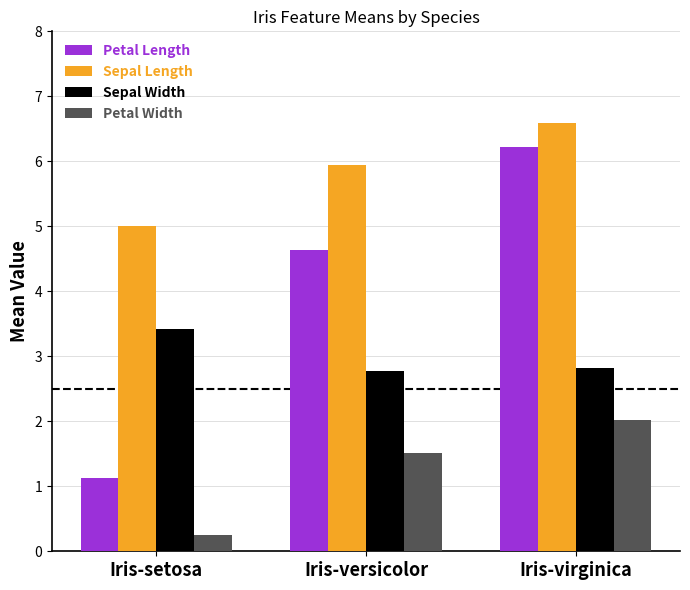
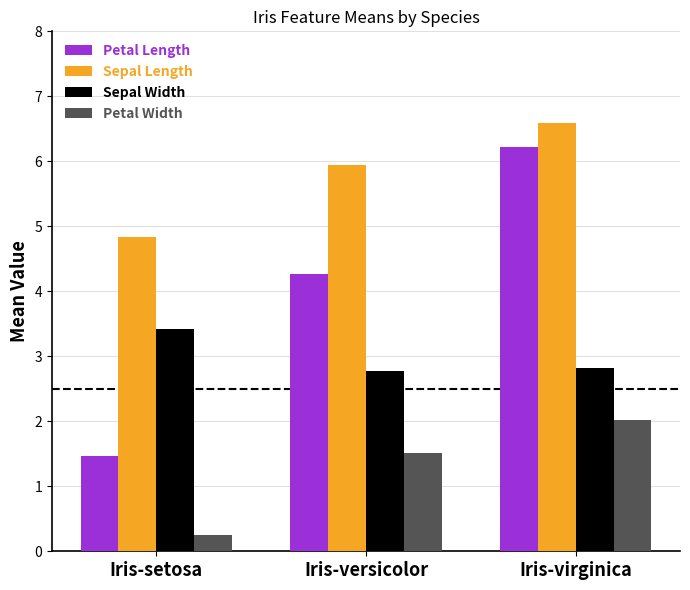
  {
    "Petal Length": {
-     "Iris-setosa": 1.1,
-     "Iris-versicolor": 4.6,
+     "Iris-setosa": 1.5,
+     "Iris-versicolor": 4.3,
      "Iris-virginica": 6.2
    },
    "Sepal Length": {
-     "Iris-setosa": 5.0,
+     "Iris-setosa": 4.8,
      "Iris-versicolor": 5.9,
      "Iris-virginica": 6.6
    },
    "Sepal Width": {
      "Iris-setosa": 3.4,
      "Iris-versicolor": 2.8,
      "Iris-virginica": 2.8
    },
    "Petal Width": {
      "Iris-setosa": 0.2,
      "Iris-versicolor": 1.5,
      "Iris-virginica": 2.0
    }
  }
